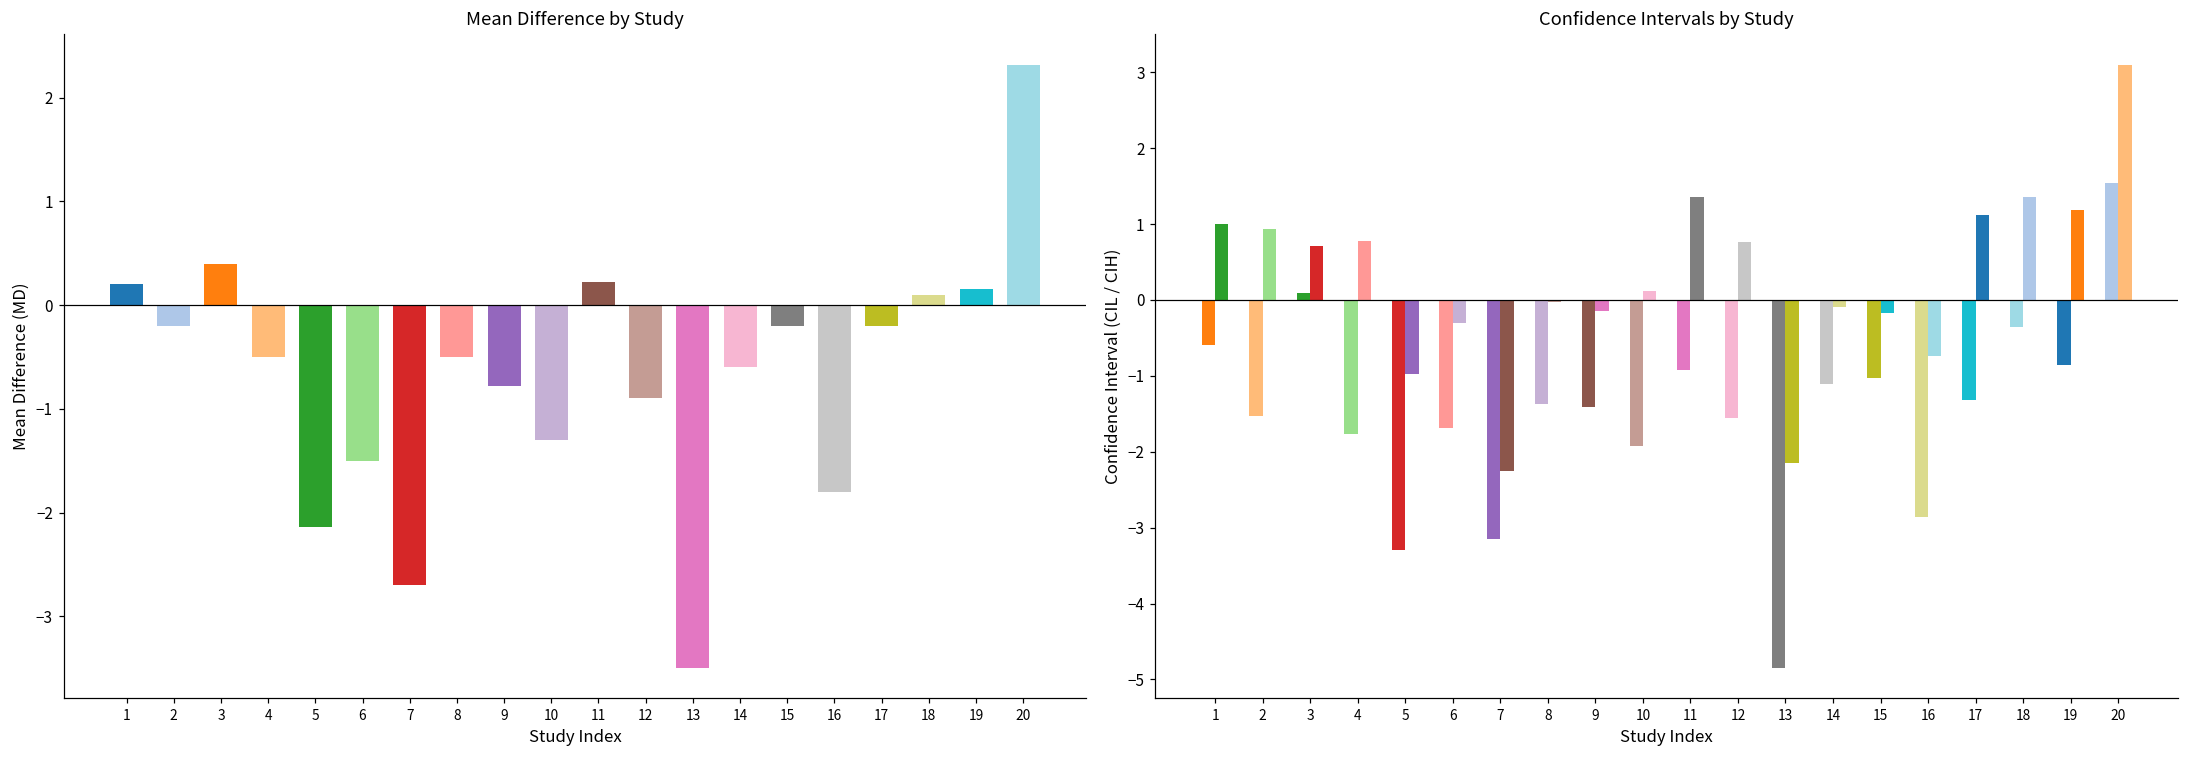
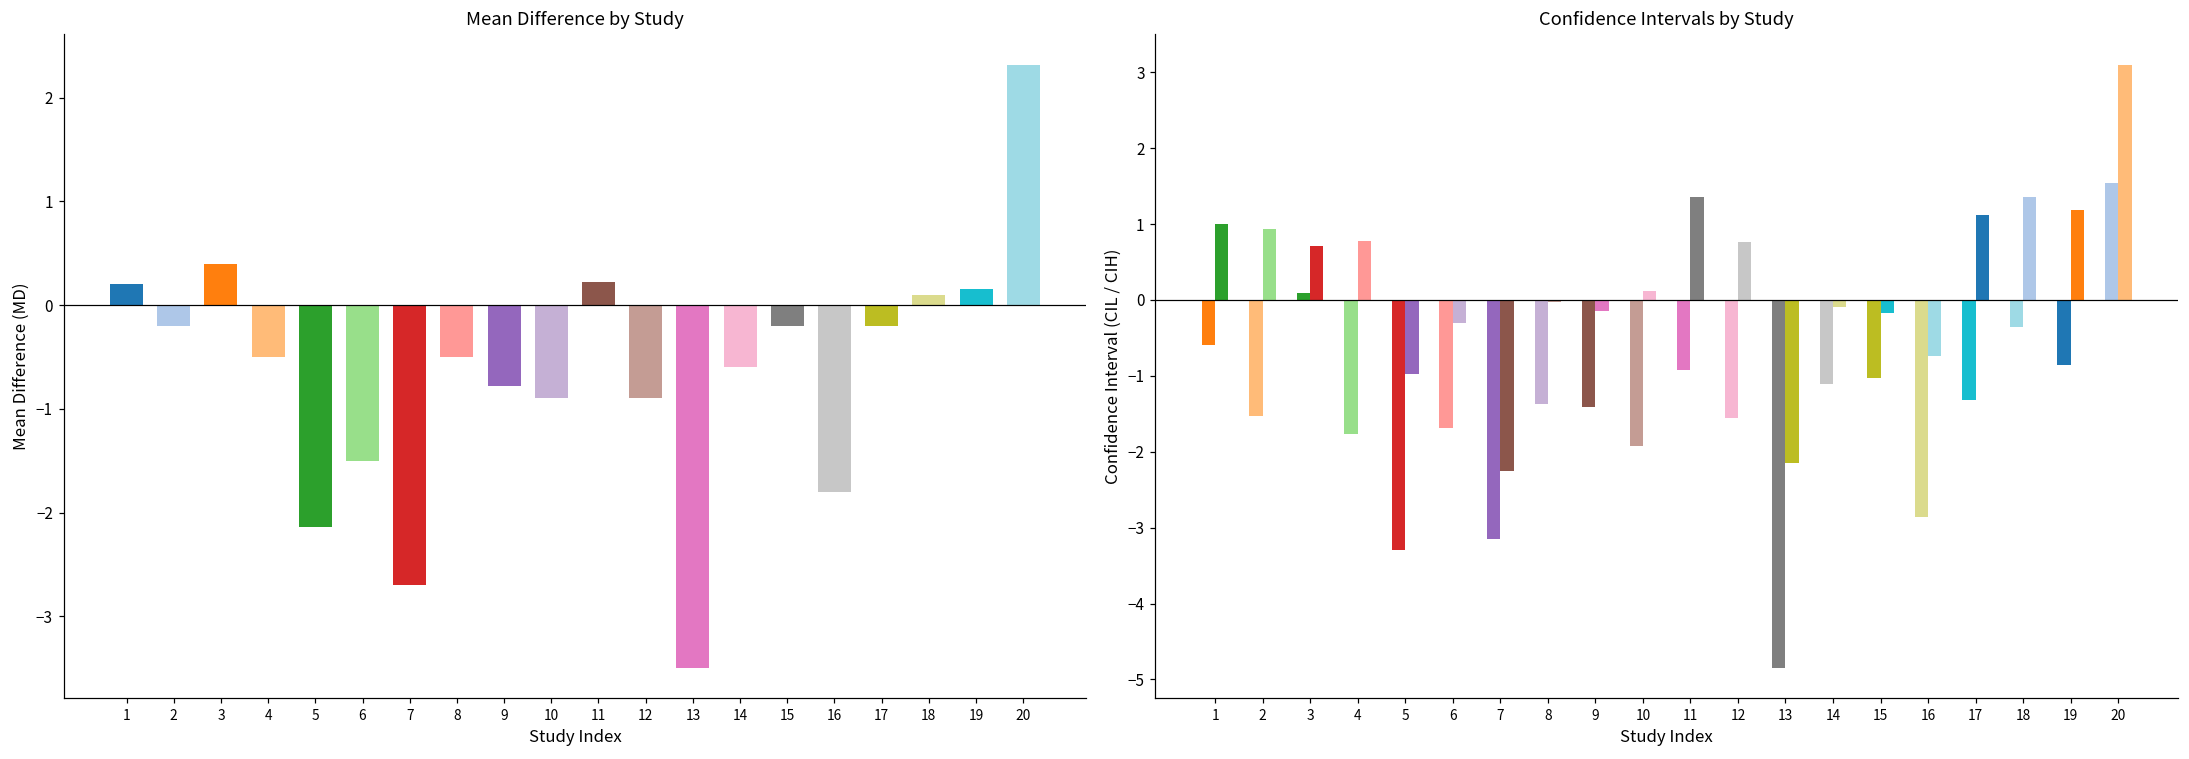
  {
    "Mean Difference by Study": {
      "1": 0.2,
      "2": -0.2,
      "3": 0.4,
      "4": -0.5,
      "5": -2.1,
      "6": -1.5,
      "7": -2.7,
      "8": -0.5,
      "9": -0.8,
-     "10": -1.3,
+     "10": -0.9,
      "11": 0.2,
      "12": -0.9,
      "13": -3.5,
      "14": -0.6,
      "15": -0.2,
      "16": -1.8,
      "17": -0.2,
      "18": 0.1,
      "19": 0.2,
      "20": 2.3
    }
  }
